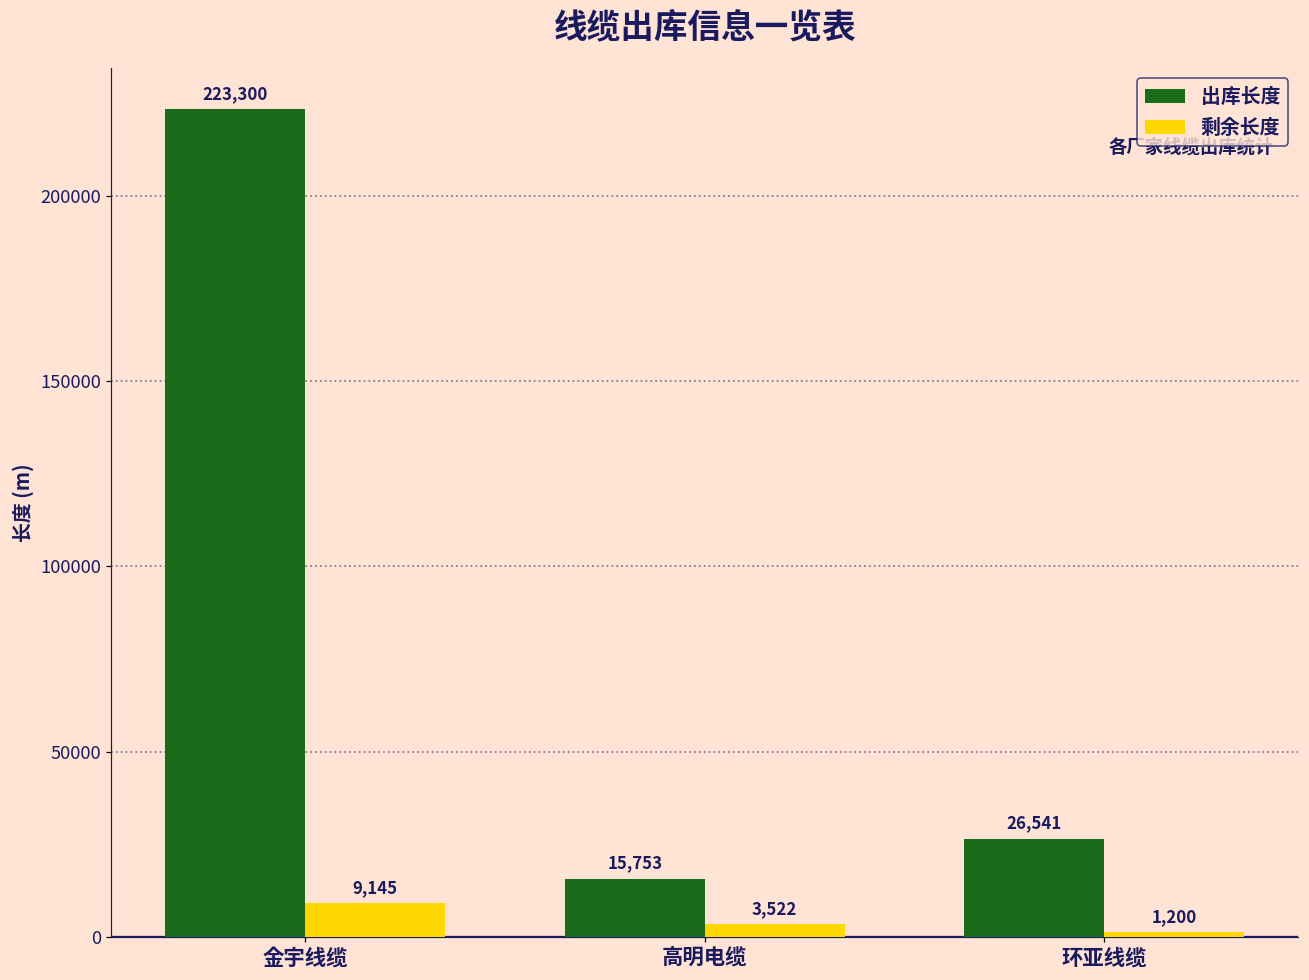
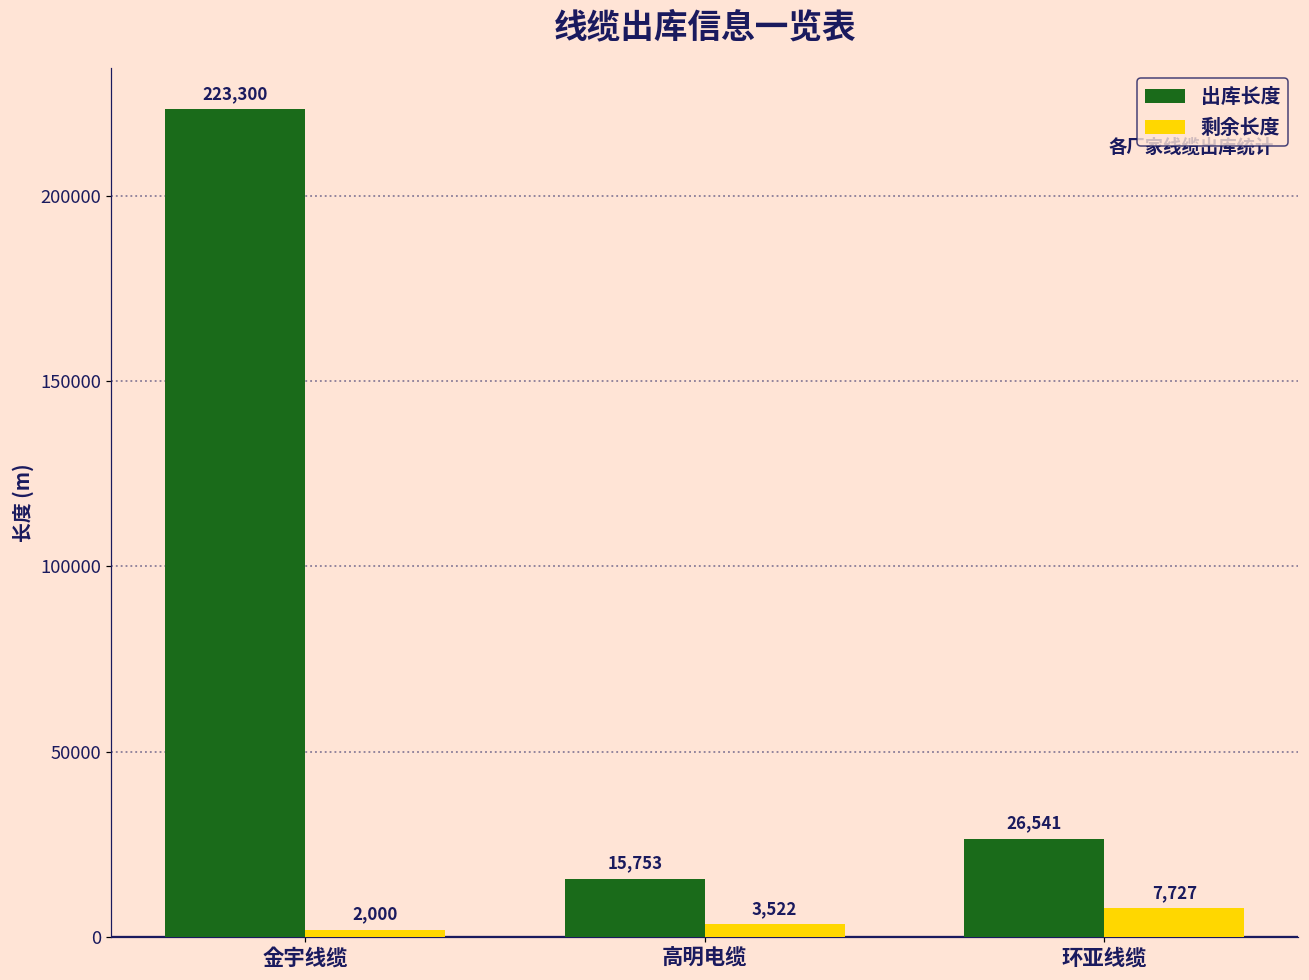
  {
    "出库长度": {
      "金宇线缆": "223,300",
      "高明电缆": "15,753",
      "环亚线缆": "26,541"
    },
    "剩余长度": {
-     "金宇线缆": "9,145",
+     "金宇线缆": "2,000",
      "高明电缆": "3,522",
-     "环亚线缆": "1,200"
+     "环亚线缆": "7,727"
    }
  }
